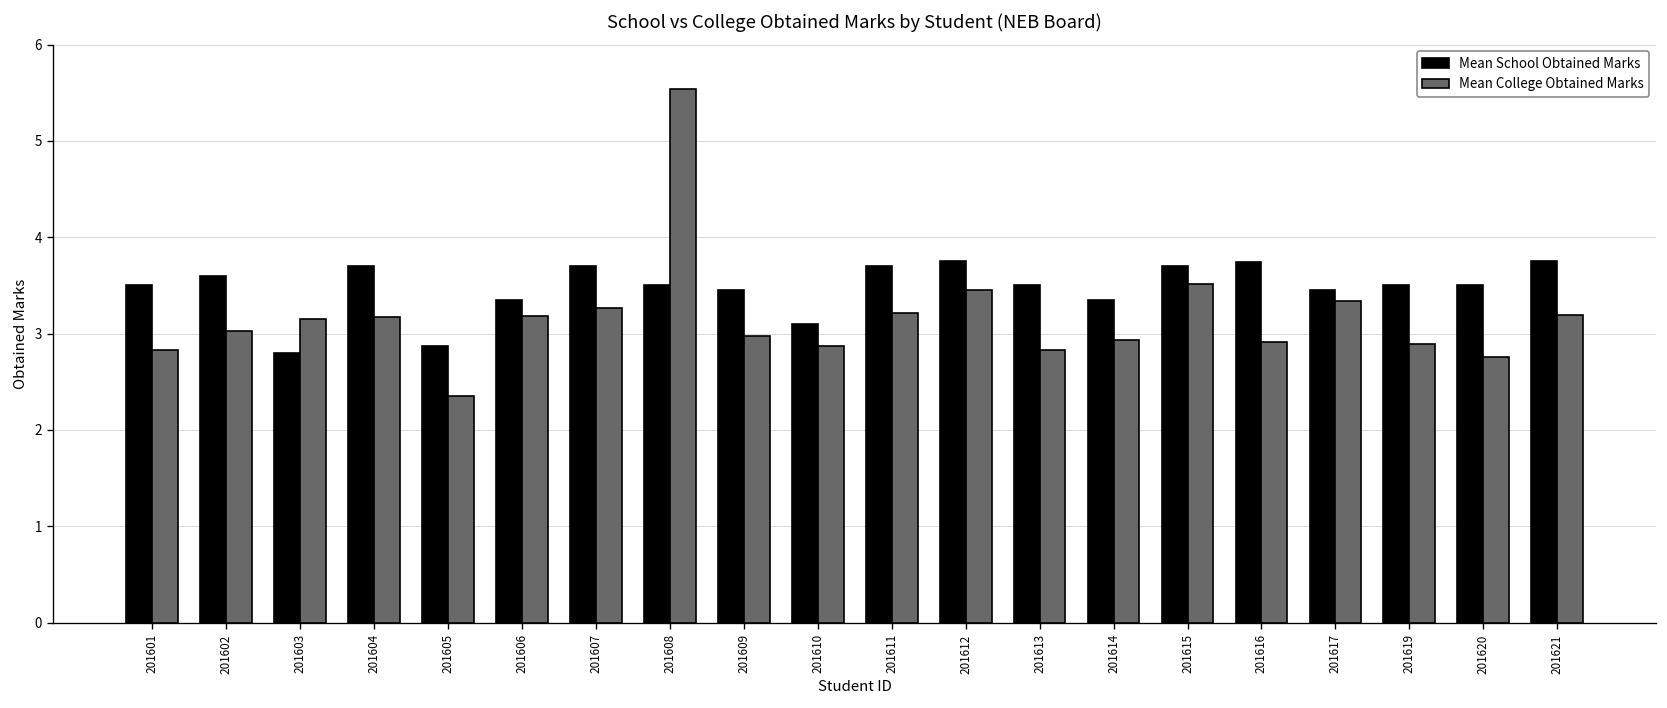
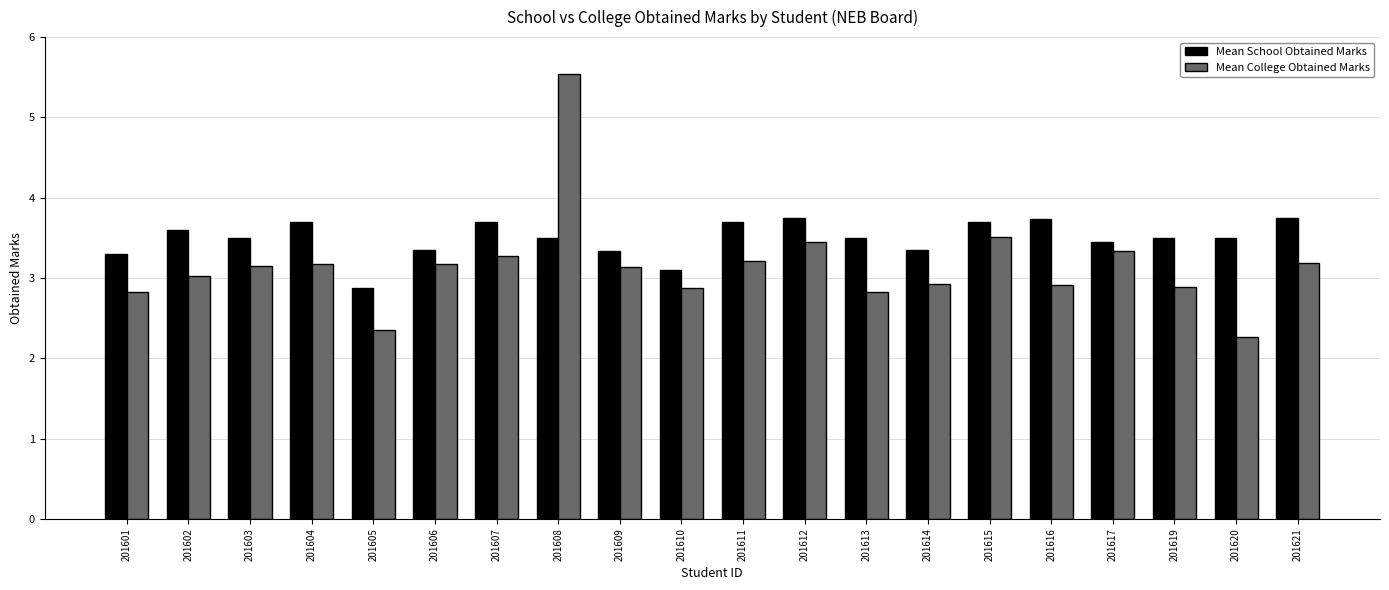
  {
    "Mean School Obtained Marks": {
-     "201601": 3.5,
+     "201601": 3.3,
      "201602": 3.6,
-     "201603": 2.8,
+     "201603": 3.5,
      "201604": 3.7,
      "201605": 2.9,
      "201606": 3.4,
      "201607": 3.7,
      "201608": 3.5,
-     "201609": 3.5,
+     "201609": 3.3,
      "201610": 3.1,
      "201611": 3.7,
      "201612": 3.8,
      "201613": 3.5,
      "201614": 3.4,
      "201615": 3.7,
      "201616": 3.7,
      "201617": 3.5,
      "201619": 3.5,
      "201620": 3.5,
      "201621": 3.8
    },
    "Mean College Obtained Marks": {
      "201601": 2.8,
      "201602": 3.0,
      "201603": 3.2,
      "201604": 3.2,
      "201605": 2.4,
      "201606": 3.2,
      "201607": 3.3,
      "201608": 5.5,
-     "201609": 3.0,
+     "201609": 3.1,
      "201610": 2.9,
      "201611": 3.2,
      "201612": 3.5,
      "201613": 2.8,
      "201614": 2.9,
      "201615": 3.5,
      "201616": 2.9,
      "201617": 3.3,
      "201619": 2.9,
-     "201620": 2.8,
+     "201620": 2.3,
      "201621": 3.2
    }
  }
